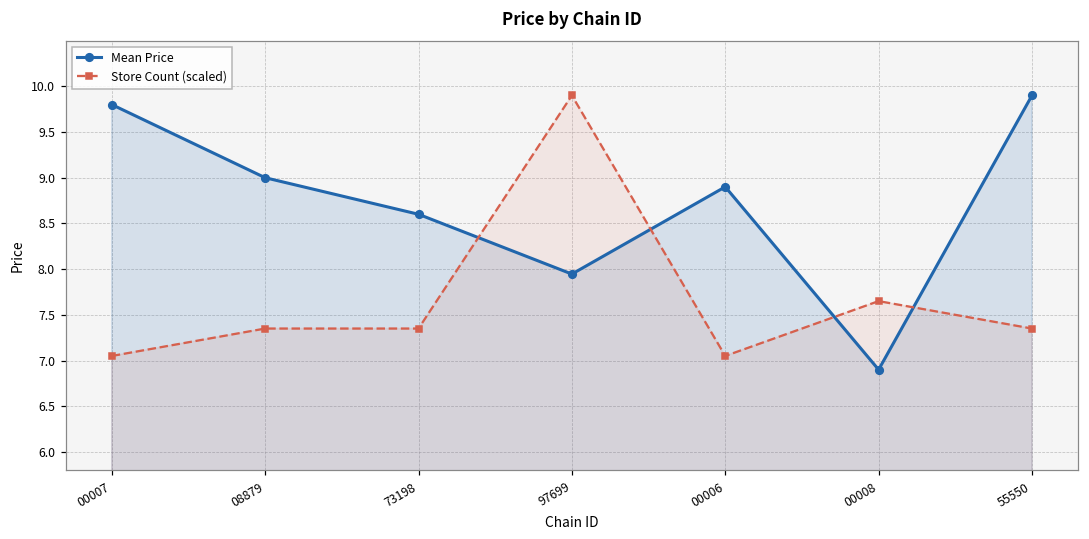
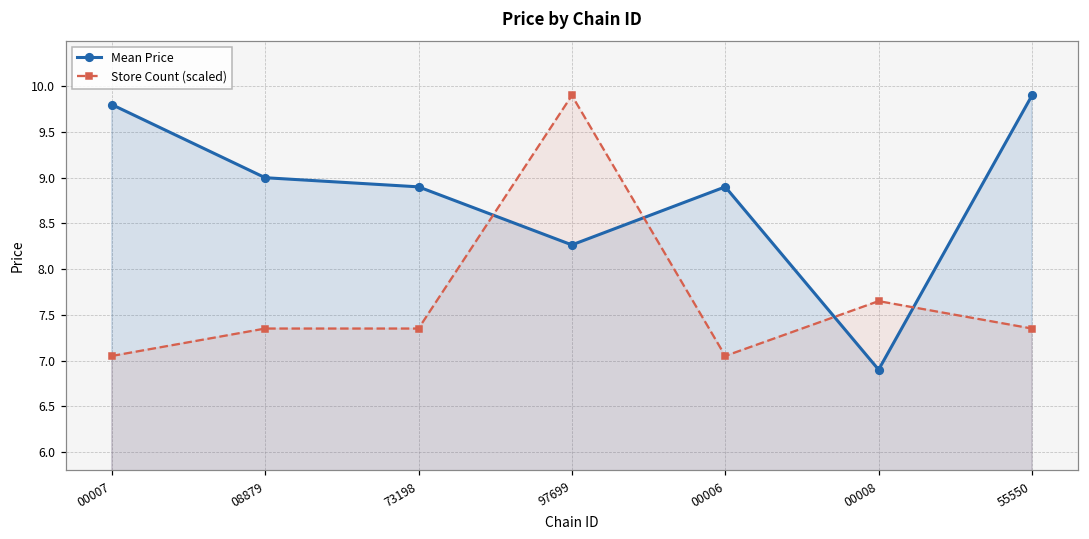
  {
    "Mean Price": {
      "00007": 9.8,
      "08879": 9.0,
-     "73198": 8.6,
-     "97699": 7.9,
+     "73198": 8.9,
+     "97699": 8.3,
      "00006": 8.9,
      "00008": 6.9,
      "55550": 9.9
    },
    "Store Count (scaled)": {
      "00007": 7.1,
      "08879": 7.4,
      "73198": 7.4,
      "97699": 9.9,
      "00006": 7.1,
      "00008": 7.7,
      "55550": 7.4
    }
  }
